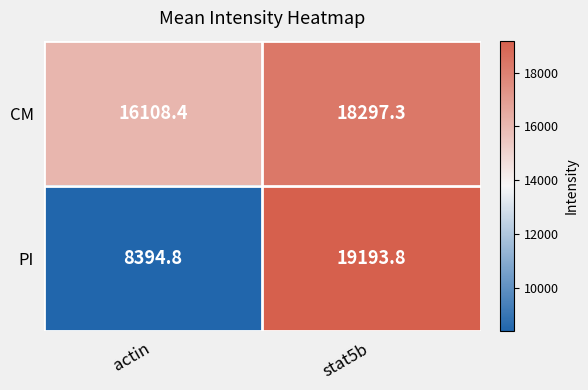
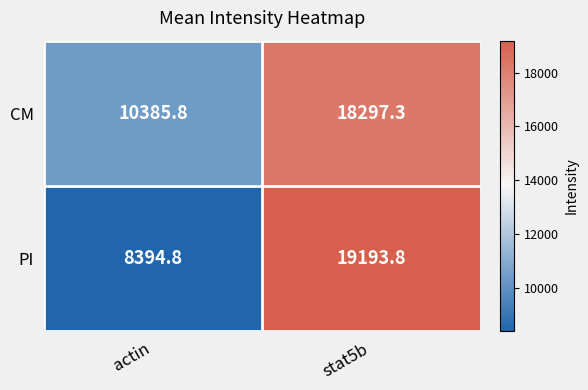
  {
    "CM": {
-     "actin": 16108.4,
+     "actin": 10385.8,
      "stat5b": 18297.3
    },
    "PI": {
      "actin": 8394.8,
      "stat5b": 19193.8
    }
  }
